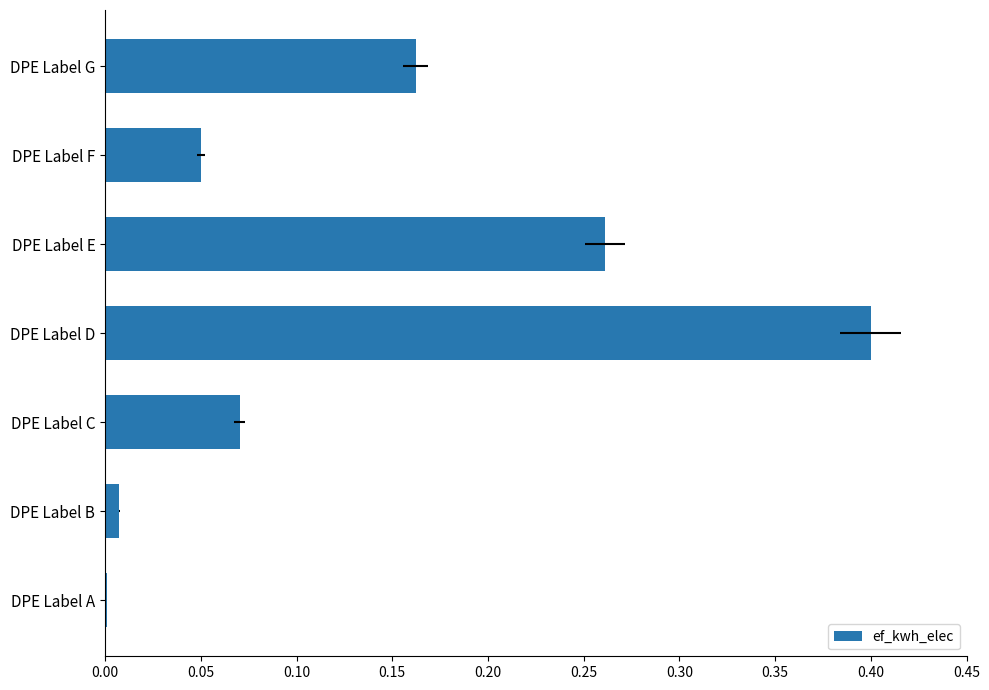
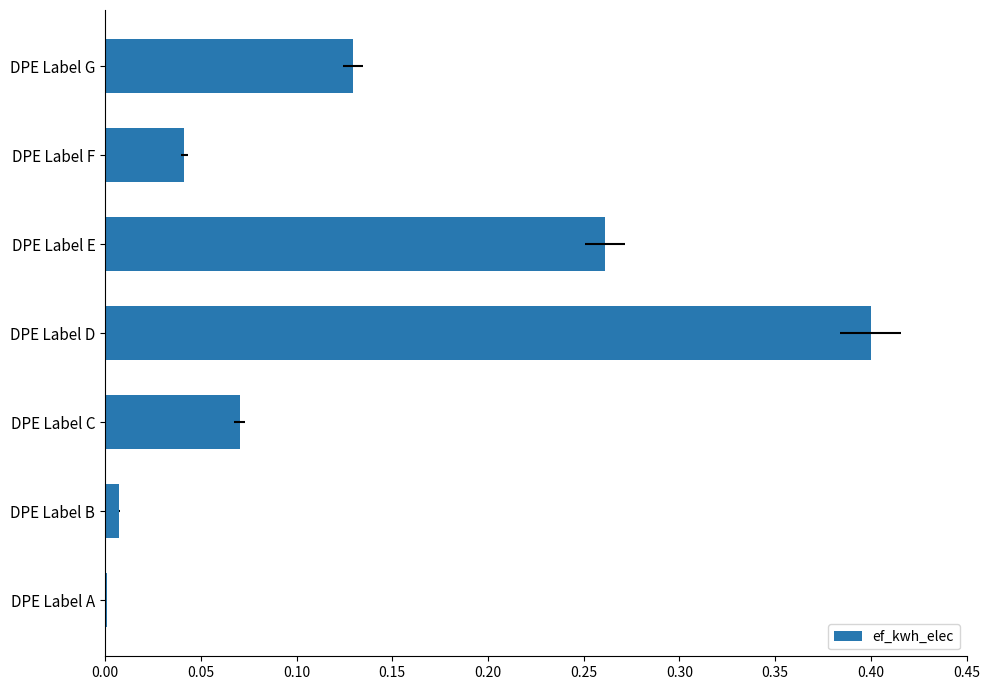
  {
-   "DPE Label G": 0.162,
-   "DPE Label F": 0.050,
+   "DPE Label G": 0.130,
+   "DPE Label F": 0.041,
    "DPE Label E": 0.261,
    "DPE Label D": 0.400,
    "DPE Label C": 0.070,
    "DPE Label B": 0.007
  }
